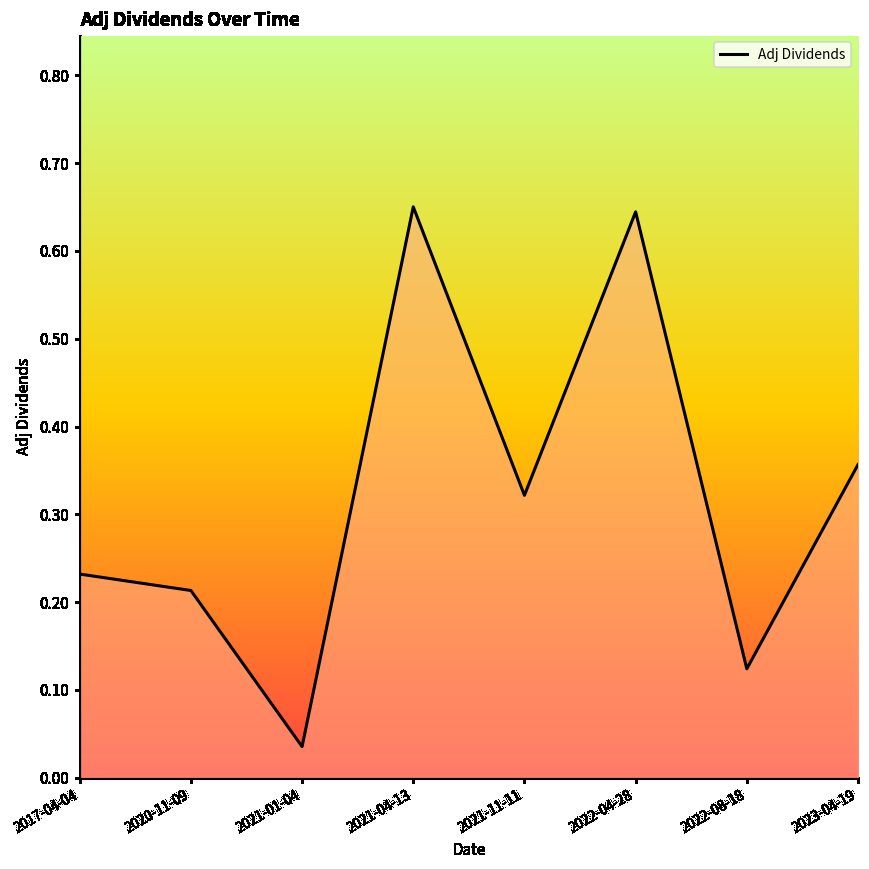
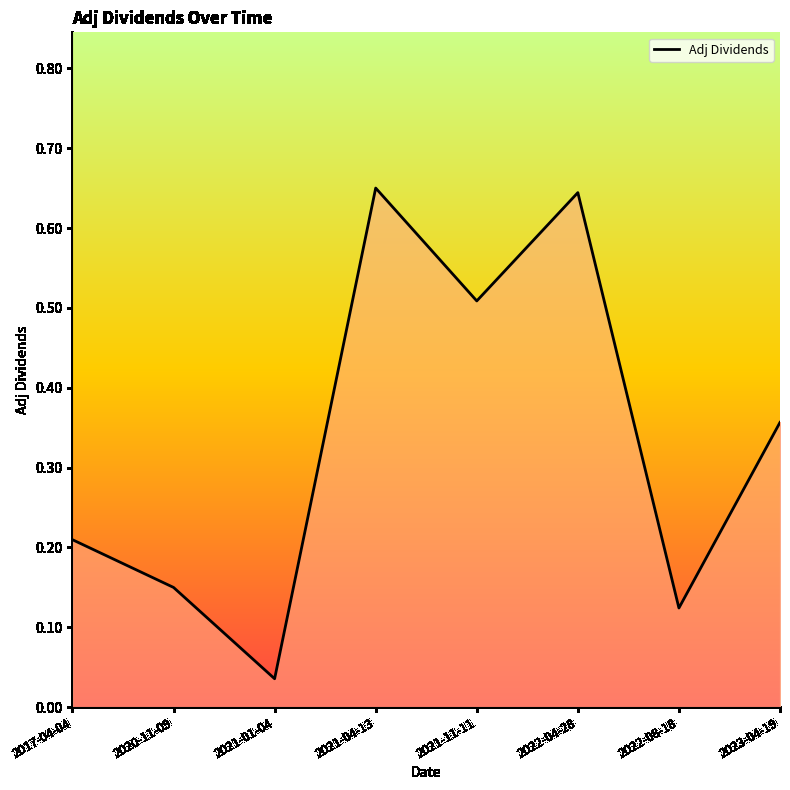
  {
-   "2017-04-04": 0.23,
-   "2020-11-09": 0.21,
+   "2017-04-04": 0.21,
+   "2020-11-09": 0.15,
    "2021-01-04": 0.04,
    "2021-04-13": 0.65,
-   "2021-11-11": 0.32,
+   "2021-11-11": 0.51,
    "2022-04-28": 0.64,
    "2022-08-18": 0.12,
    "2023-04-19": 0.36
  }
